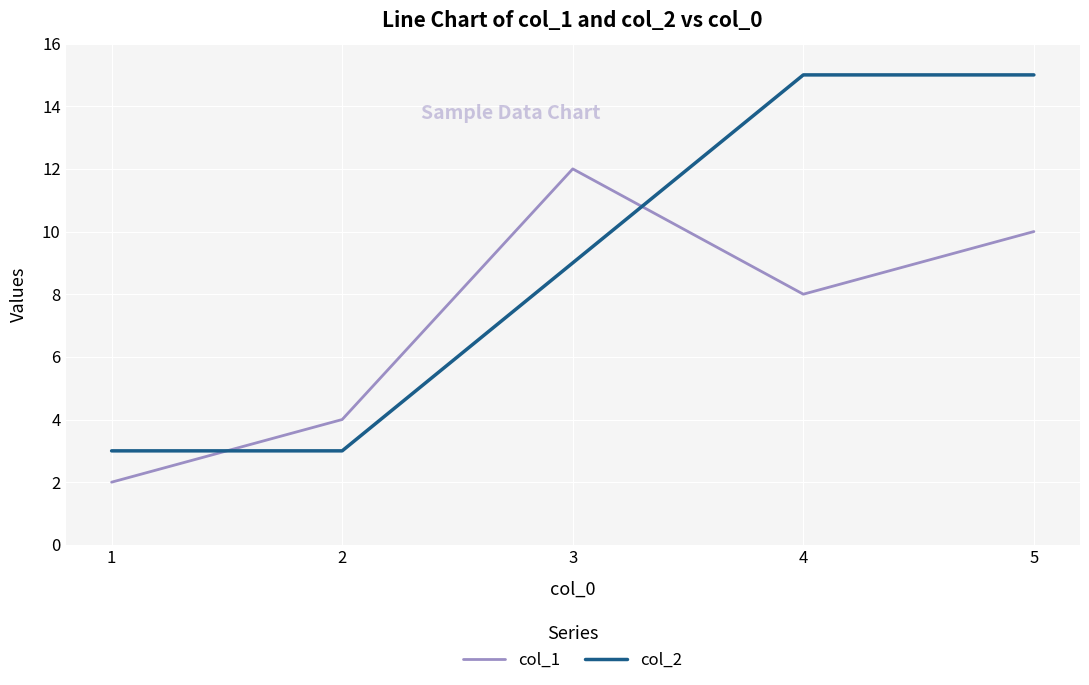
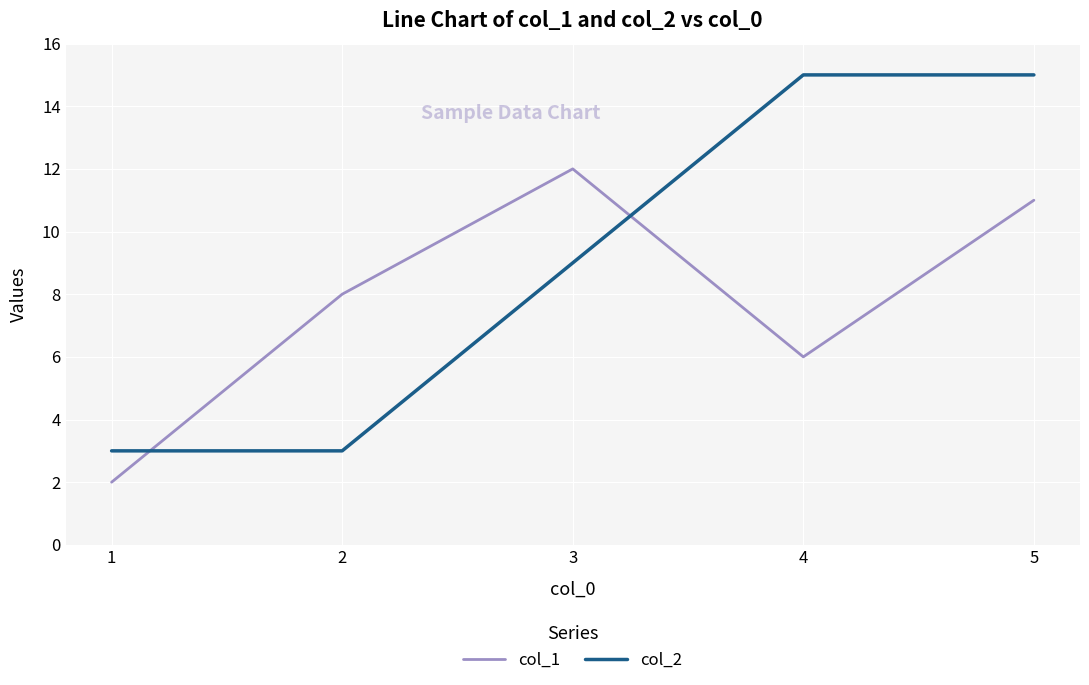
  {
    "col_1": {
      "1": 2,
-     "2": 4,
+     "2": 8,
      "3": 12,
-     "4": 8,
-     "5": 10
+     "4": 6,
+     "5": 11
    },
    "col_2": {
      "1": 3,
      "2": 3,
      "3": 9,
      "4": 15,
      "5": 15
    }
  }
